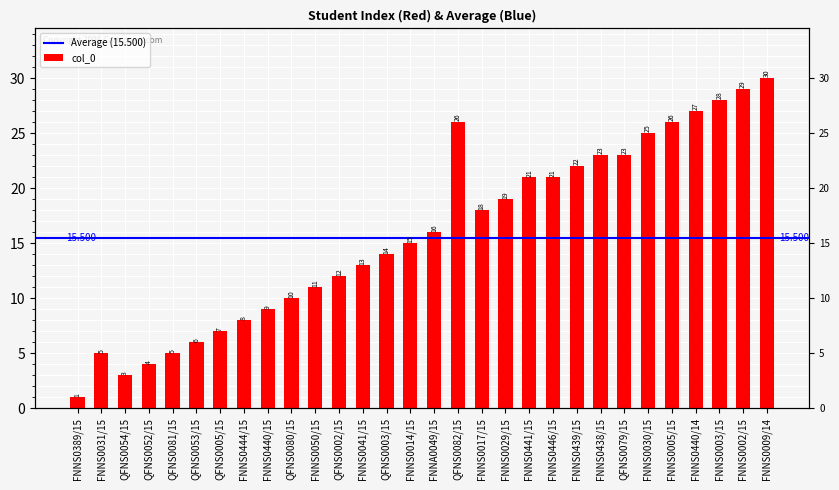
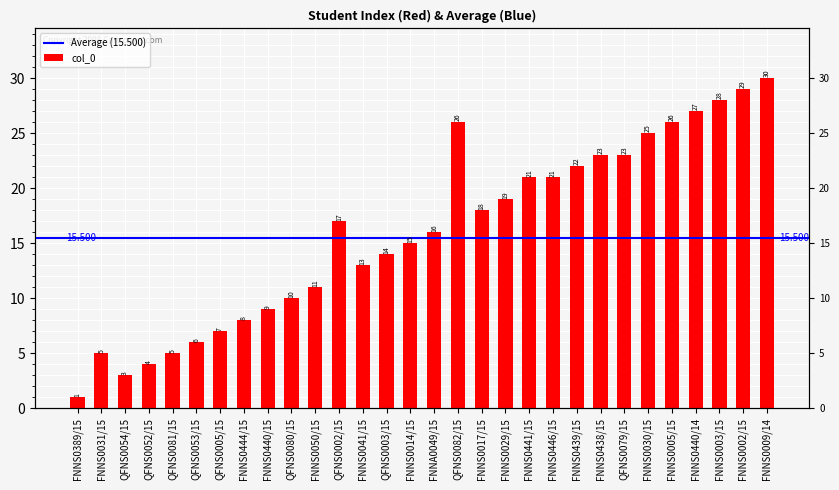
  {
    "FNNS0389/15": 1,
    "FNNS0031/15": 5,
    "QFNS0054/15": 3,
    "QFNS0052/15": 4,
    "QFNS0081/15": 5,
    "QFNS0053/15": 6,
    "QFNS0005/15": 7,
    "FNNS0444/15": 8,
    "FNNS0440/15": 9,
    "QFNS0080/15": 10,
    "FNNS0050/15": 11,
-   "QFNS0002/15": 12,
+   "QFNS0002/15": 17,
    "FNNS0041/15": 13,
    "QFNS0003/15": 14,
    "FNNS0014/15": 15,
    "FNNA0049/15": 16,
    "QFNS0082/15": 26,
    "FNNS0017/15": 18,
    "FNNS0029/15": 19,
    "FNNS0441/15": 21,
    "FNNS0446/15": 21,
    "FNNS0439/15": 22,
    "FNNS0438/15": 23,
    "QFNS0079/15": 23,
    "FNNS0030/15": 25,
    "FNNS0005/15": 26,
    "FNNS0440/14": 27,
    "FNNS0003/15": 28,
    "FNNS0002/15": 29,
    "FNNS0009/14": 30
  }
